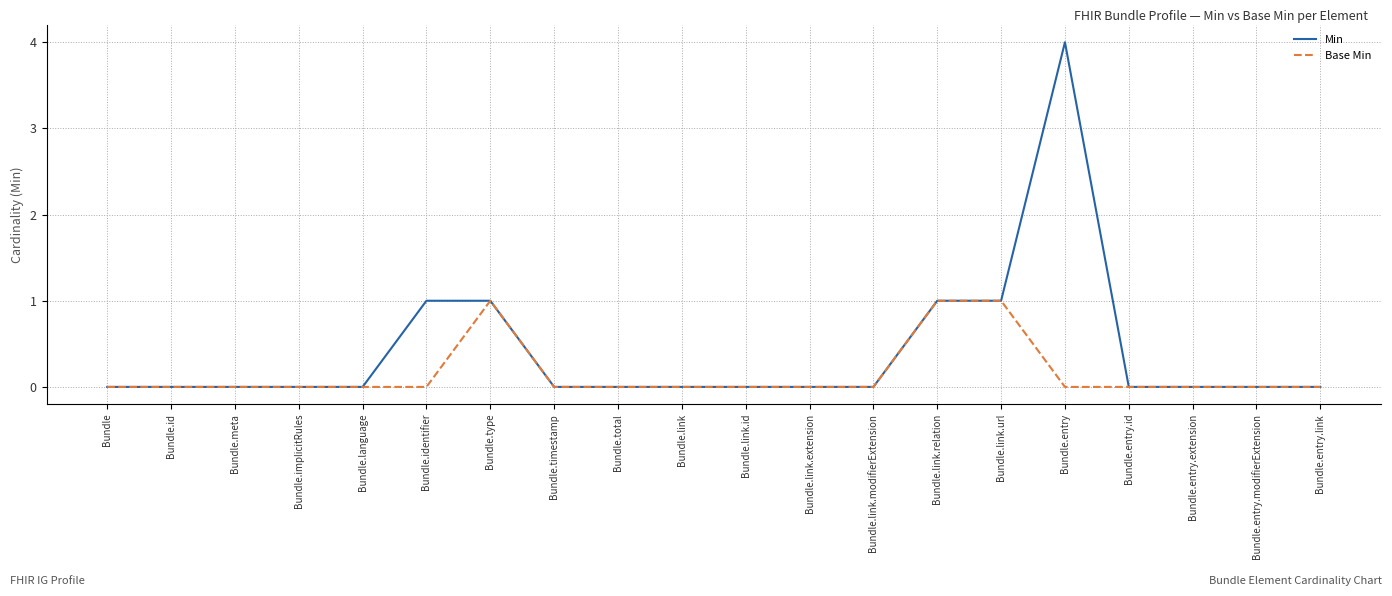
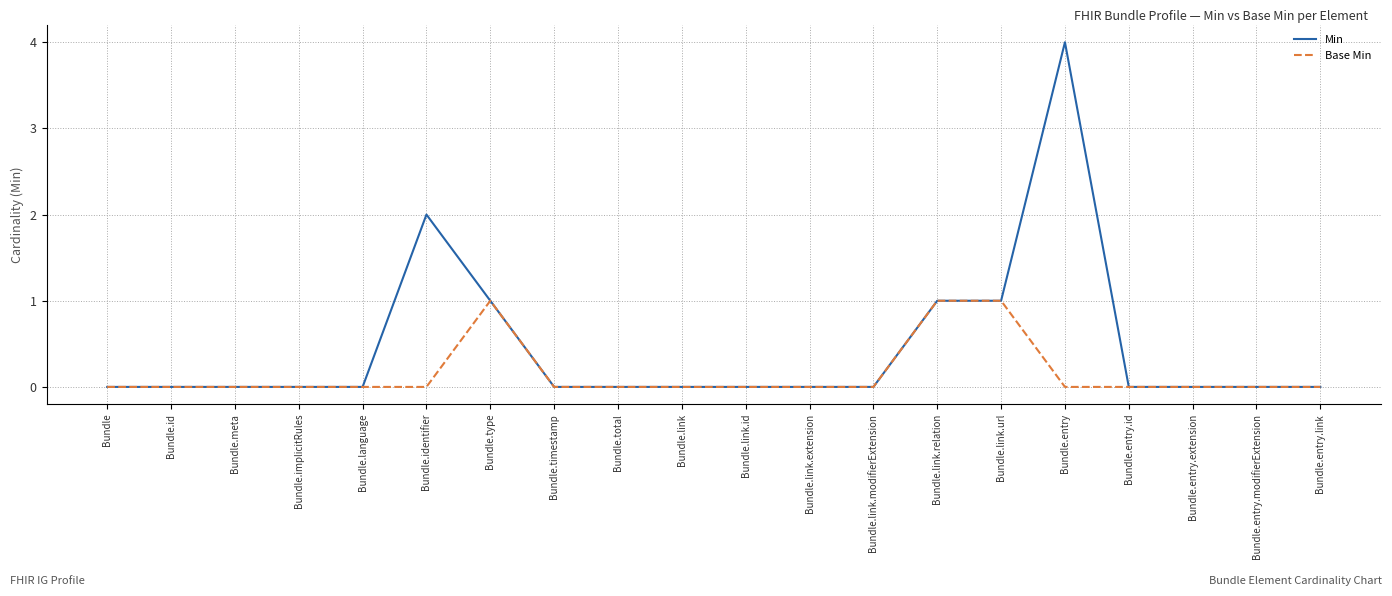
  {
    "Min": {
-     "Bundle.identifier": 1,
+     "Bundle.identifier": 2,
      "Bundle.entry": 4
    },
    "Base Min": {
      "Bundle.identifier": 0,
      "Bundle.entry": 0
    }
  }
